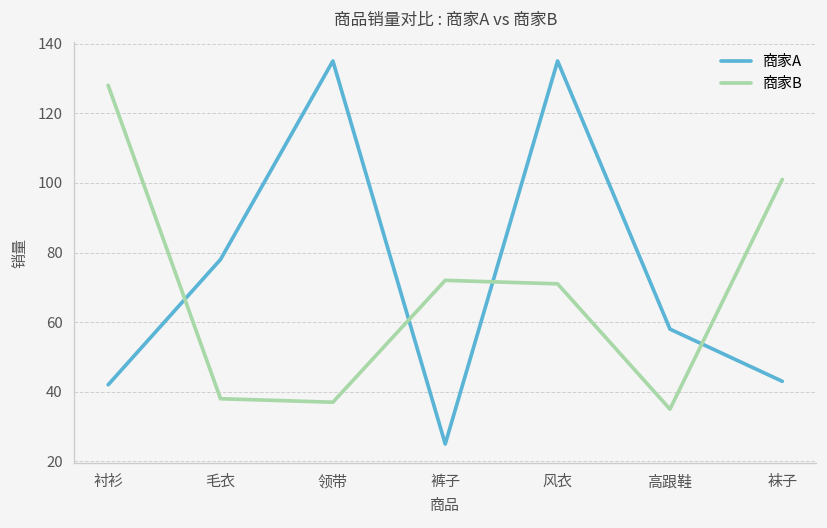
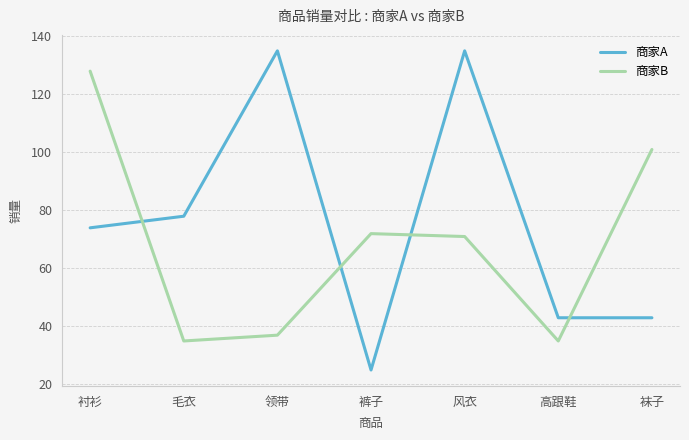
  {
    "商家A": {
-     "衬衫": 42,
+     "衬衫": 74,
      "毛衣": 78,
      "领带": 135,
      "裤子": 25,
      "风衣": 135,
-     "高跟鞋": 58,
+     "高跟鞋": 43,
      "袜子": 43
    },
    "商家B": {
      "衬衫": 128,
-     "毛衣": 38,
+     "毛衣": 35,
      "领带": 37,
      "裤子": 72,
      "风衣": 71,
      "高跟鞋": 35,
      "袜子": 101
    }
  }
